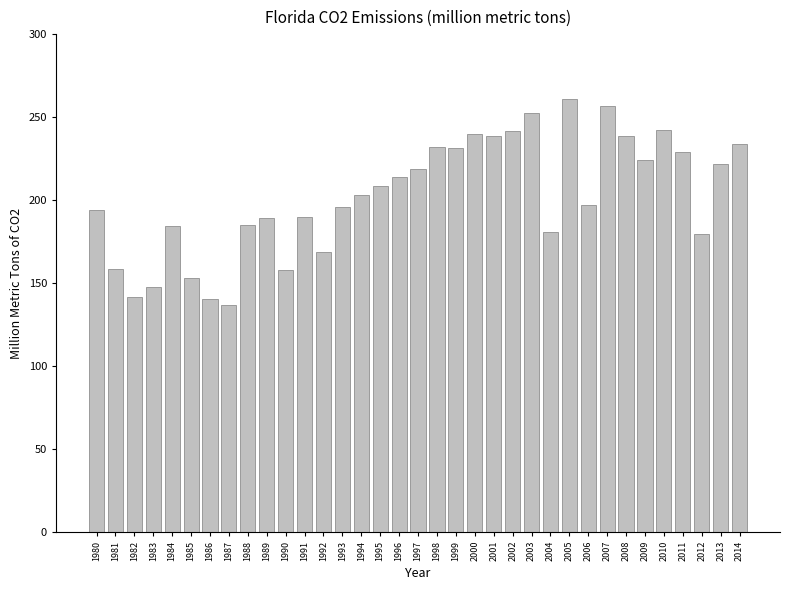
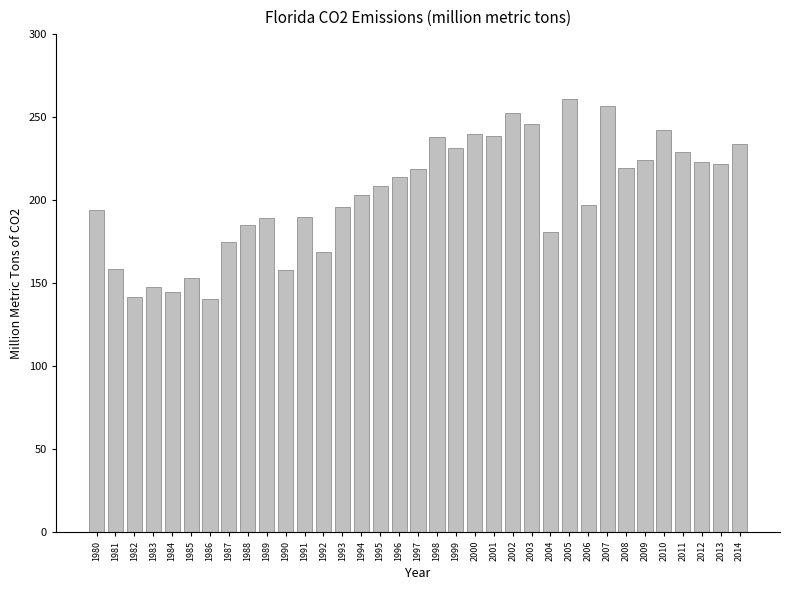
  {
    "1980": 194,
    "1981": 158,
    "1982": 142,
    "1983": 148,
-   "1984": 184,
+   "1984": 145,
    "1985": 153,
    "1986": 140,
-   "1987": 137,
+   "1987": 175,
    "1988": 185,
    "1989": 189,
    "1990": 158,
    "1991": 190,
    "1992": 169,
    "1993": 196,
    "1994": 203,
    "1995": 208,
    "1996": 214,
    "1997": 219,
-   "1998": 232,
+   "1998": 238,
    "1999": 231,
    "2000": 240,
    "2001": 239,
-   "2002": 242,
-   "2003": 253,
+   "2002": 253,
+   "2003": 246,
    "2004": 181,
    "2005": 261,
    "2006": 197,
    "2007": 257,
-   "2008": 239,
+   "2008": 219,
    "2009": 224,
    "2010": 242,
    "2011": 229,
-   "2012": 180,
+   "2012": 223,
    "2013": 222,
    "2014": 234
  }
